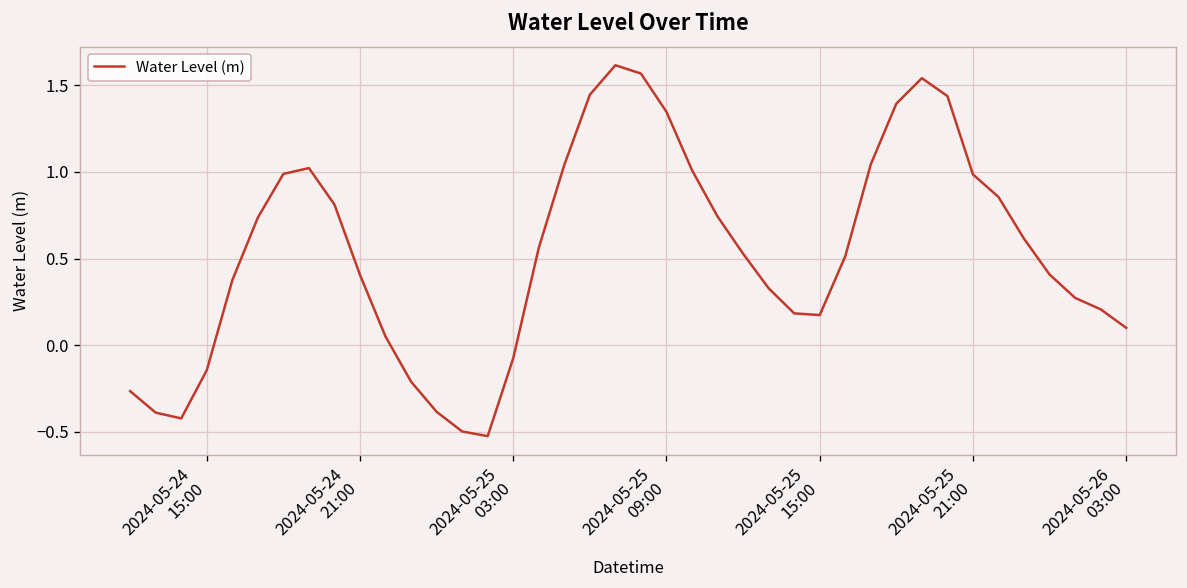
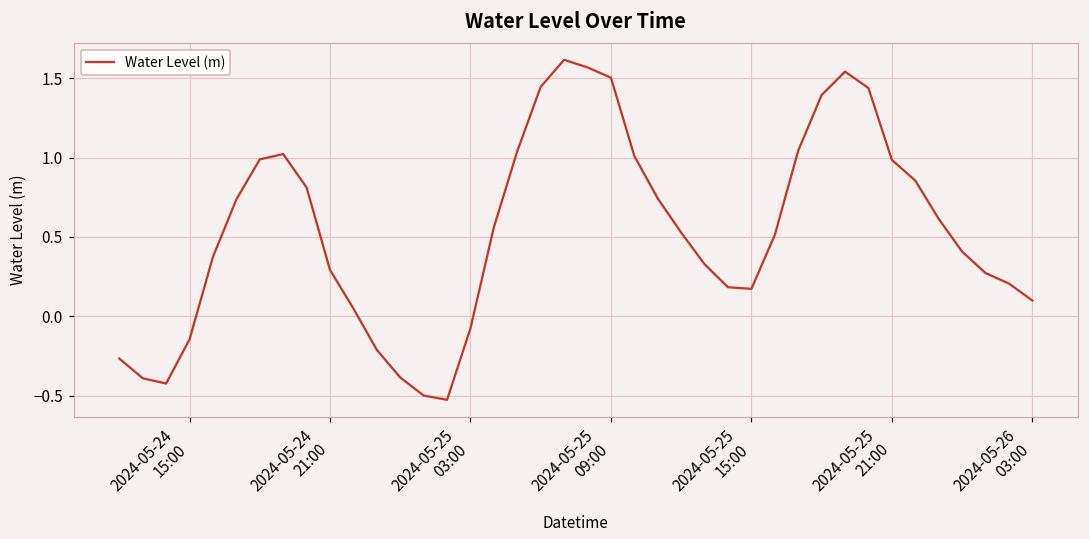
  {
    "2024-05-24 15:00": -0.14,
-   "2024-05-24 21:00": 0.41,
+   "2024-05-24 21:00": 0.29,
    "2024-05-25 03:00": -0.08,
-   "2024-05-25 09:00": 1.35,
+   "2024-05-25 09:00": 1.50,
    "2024-05-25 15:00": 0.17,
    "2024-05-25 21:00": 0.99,
    "2024-05-26 03:00": 0.10
  }
